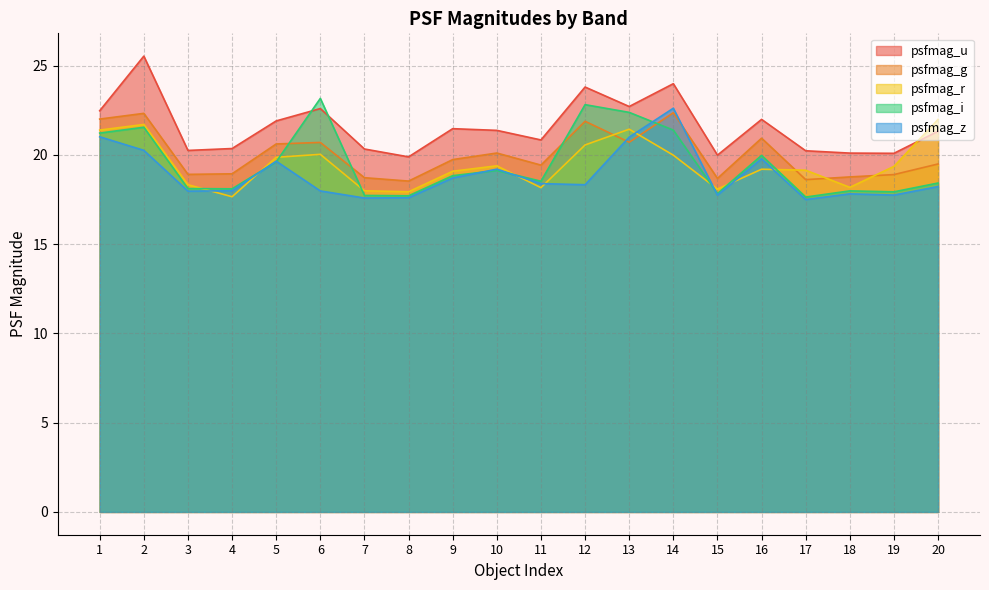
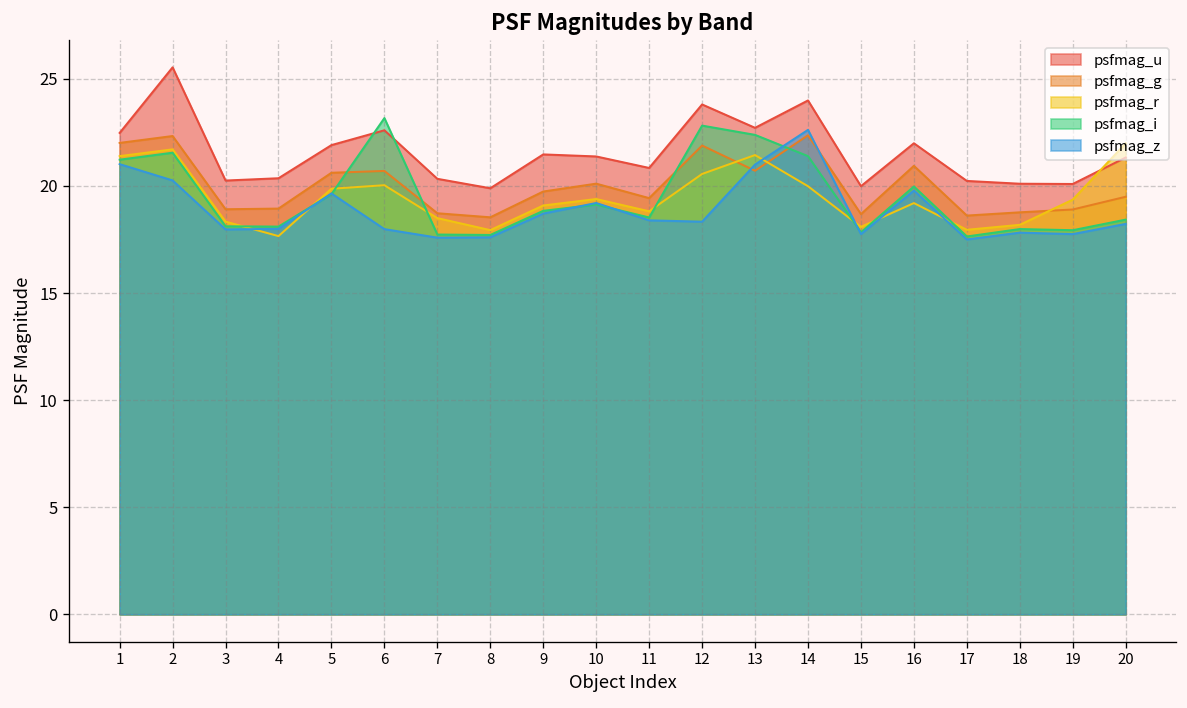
  {
    "psfmag_r": {
      "1": 21.4,
      "2": 21.7,
      "3": 18.3,
      "4": 17.7,
      "5": 19.9,
      "6": 20.0,
-     "7": 18.0,
+     "7": 18.5,
      "8": 17.9,
      "9": 19.1,
      "10": 19.4,
-     "11": 18.2,
+     "11": 18.8,
      "12": 20.6,
      "13": 21.4,
      "14": 20.0,
      "15": 18.1,
      "16": 19.2,
-     "17": 19.1,
+     "17": 18.0,
      "18": 18.2,
      "19": 19.4
    },
    "psfmag_i": {
      "1": 21.2,
      "2": 21.6,
      "3": 18.1,
      "6": 23.2,
      "7": 17.7,
      "12": 22.8,
      "13": 22.4,
      "14": 21.4,
      "16": 20.0,
      "18": 18.0,
      "19": 17.9,
      "20": 18.4
    },
    "psfmag_z": {
      "1": 21.0,
      "2": 20.3,
      "3": 18.0,
      "6": 18.0,
      "7": 17.6,
      "12": 18.3,
      "13": 21.0,
      "14": 22.6,
      "16": 19.8,
      "18": 17.8,
      "19": 17.8,
      "20": 18.2
    }
  }
